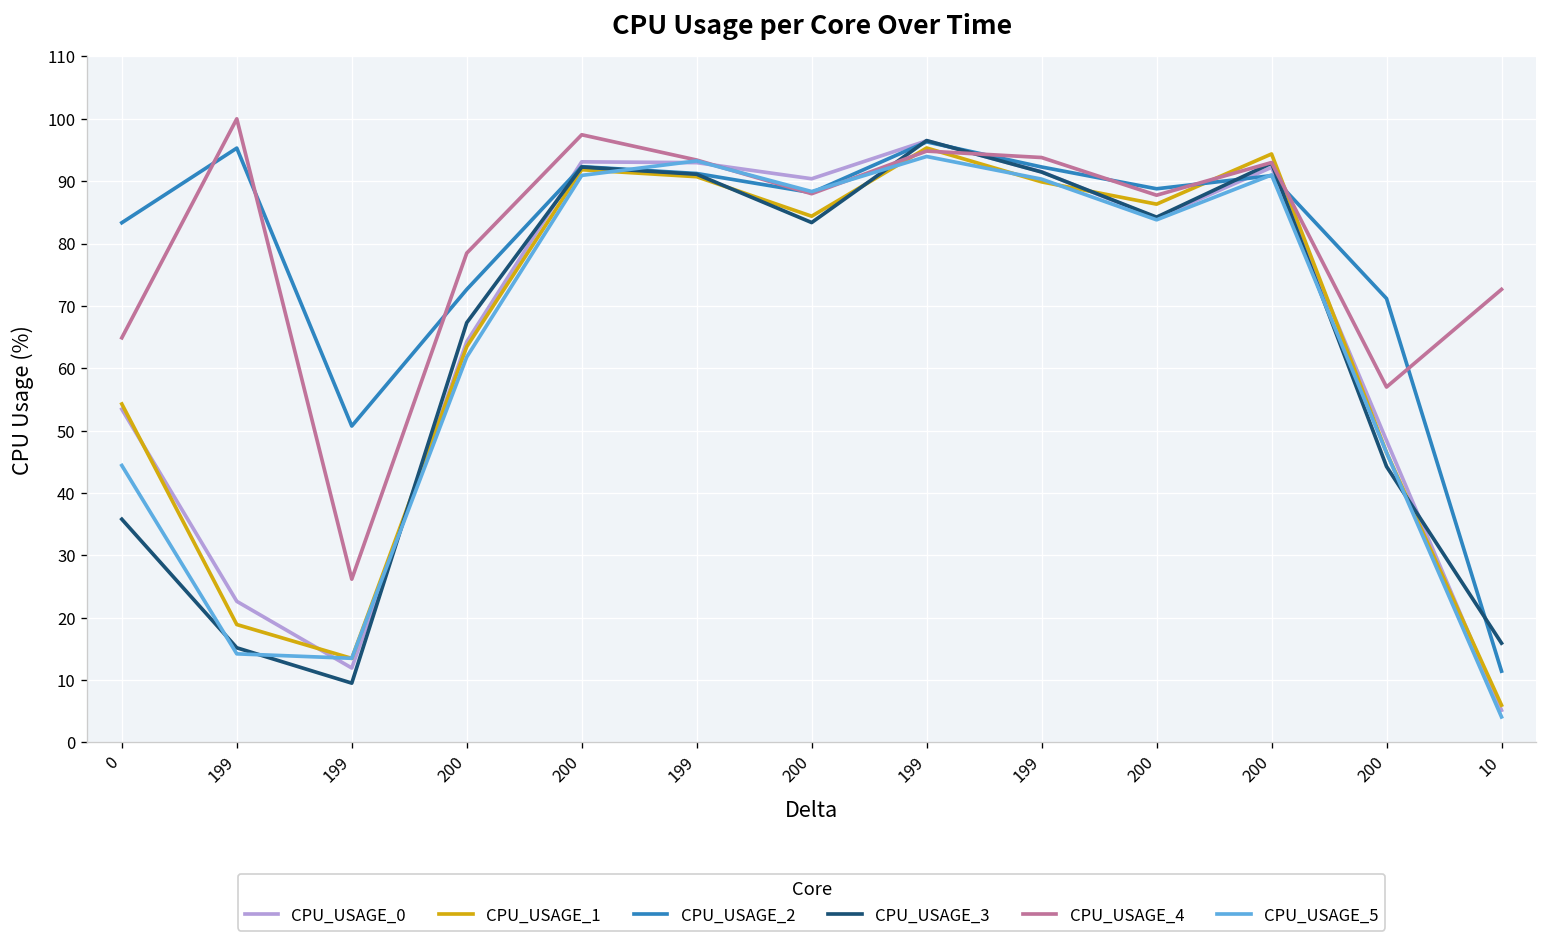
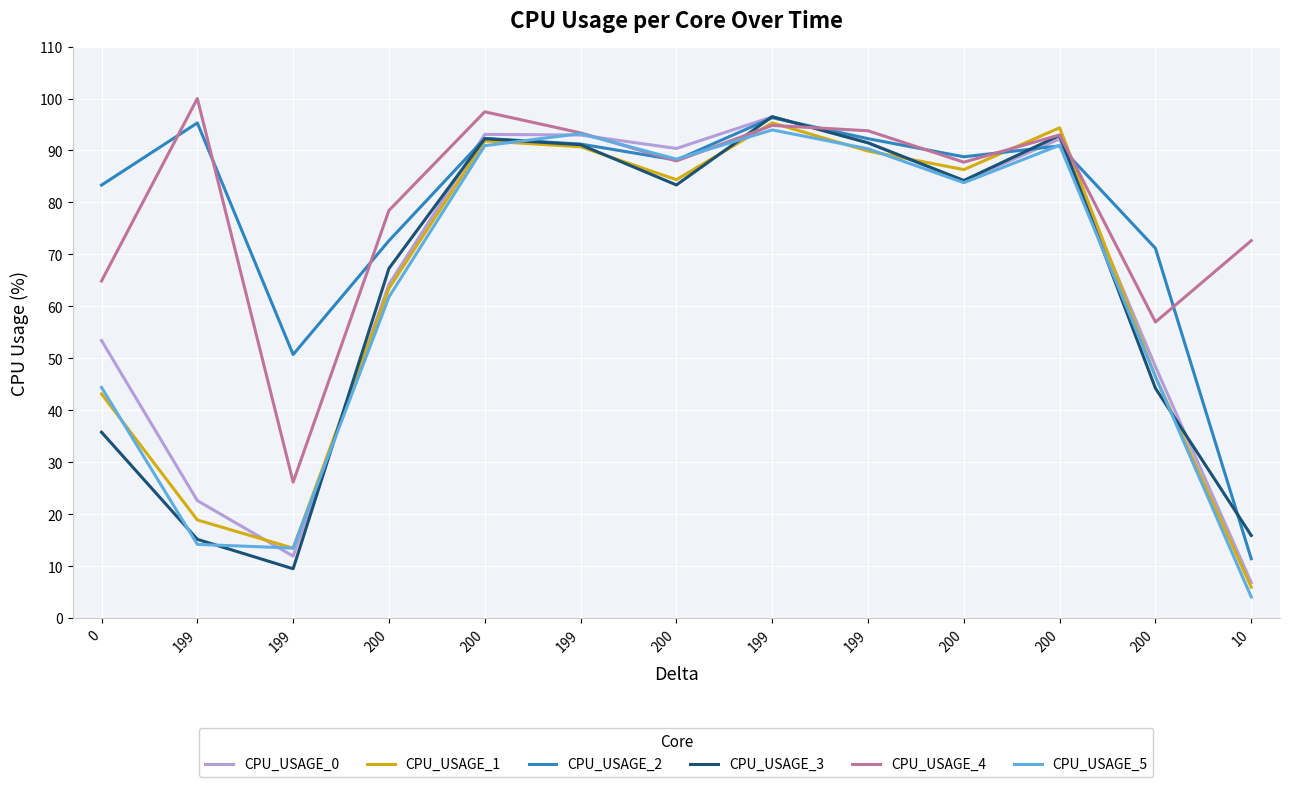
  {
    "CPU_USAGE_0": {
      "0": 53,
-     "10": 5
+     "10": 7
    },
    "CPU_USAGE_1": {
-     "0": 54,
+     "0": 43,
      "10": 6
    },
    "CPU_USAGE_2": {
      "0": 83,
      "10": 11
    },
    "CPU_USAGE_3": {
      "0": 36,
      "10": 16
    },
    "CPU_USAGE_4": {
      "0": 65,
      "10": 73
    },
    "CPU_USAGE_5": {
      "0": 44,
      "10": 4
    }
  }
